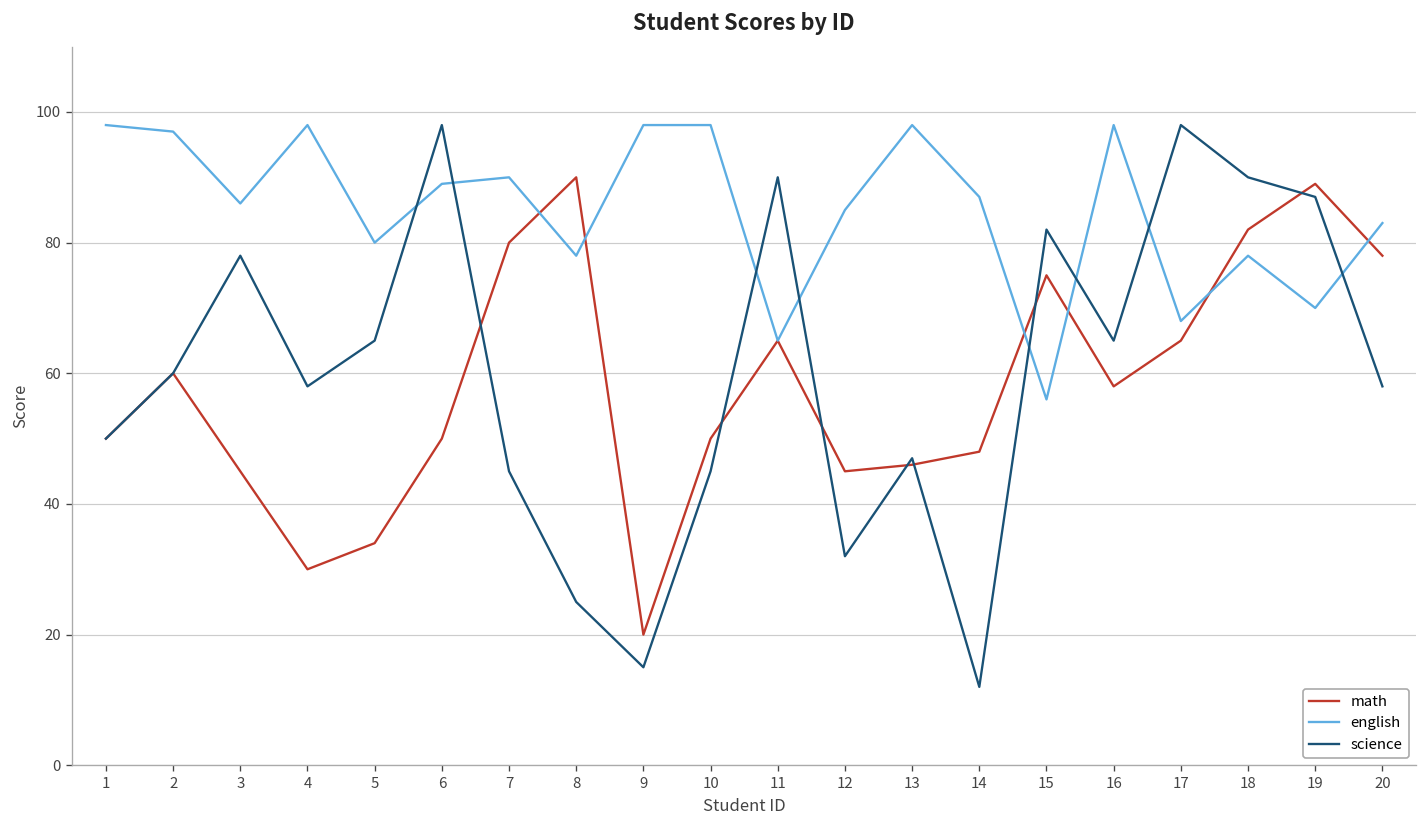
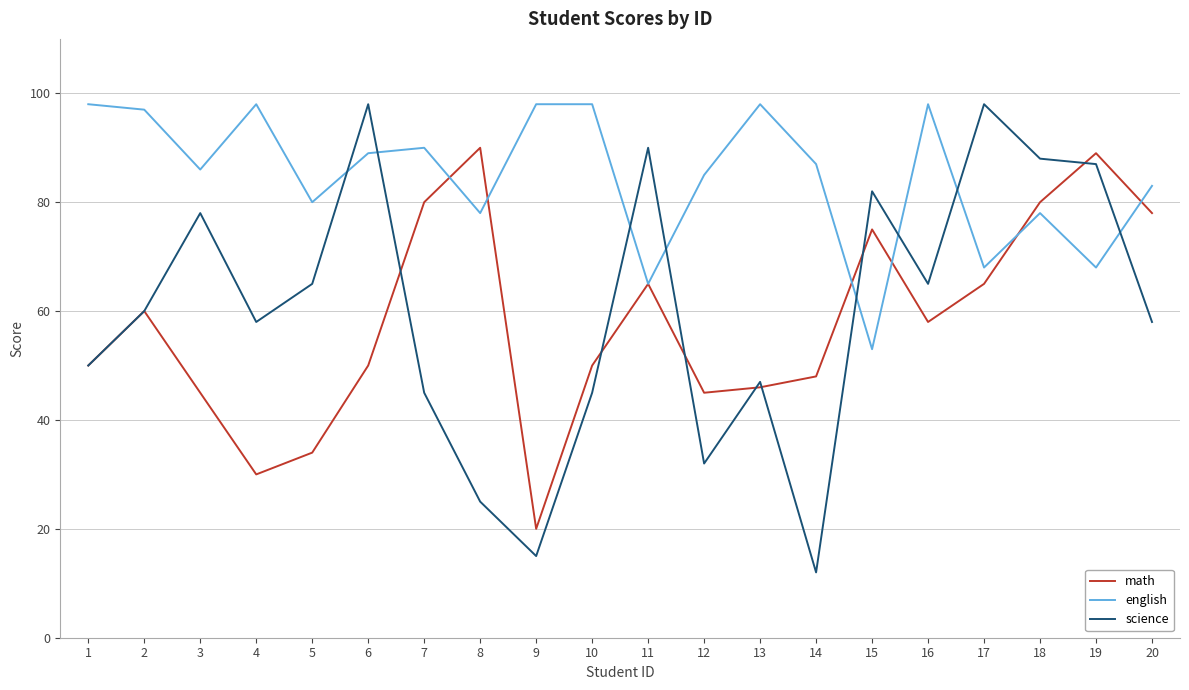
  {
    "math": {
      "3": 45,
      "4": 30,
      "5": 34,
      "6": 50,
      "7": 80,
      "8": 90,
      "9": 20,
      "10": 50,
      "12": 45,
      "13": 46,
      "14": 48,
      "15": 75,
      "16": 58,
      "17": 65,
-     "18": 82,
+     "18": 80,
      "19": 89,
      "20": 78
    },
    "english": {
      "1": 98,
      "2": 97,
      "3": 86,
      "4": 98,
      "5": 80,
      "6": 89,
      "7": 90,
      "8": 78,
      "9": 98,
      "10": 98,
      "12": 85,
      "13": 98,
      "14": 87,
-     "15": 56,
+     "15": 53,
      "16": 98,
      "17": 68,
      "18": 78,
-     "19": 70,
+     "19": 68,
      "20": 83
    },
    "science": {
      "3": 78,
      "4": 58,
      "5": 65,
      "6": 98,
      "7": 45,
      "8": 25,
      "9": 15,
      "10": 45,
      "11": 90,
      "12": 32,
      "13": 47,
      "14": 12,
      "15": 82,
      "16": 65,
      "17": 98,
-     "18": 90,
+     "18": 88,
      "19": 87,
      "20": 58
    }
  }
